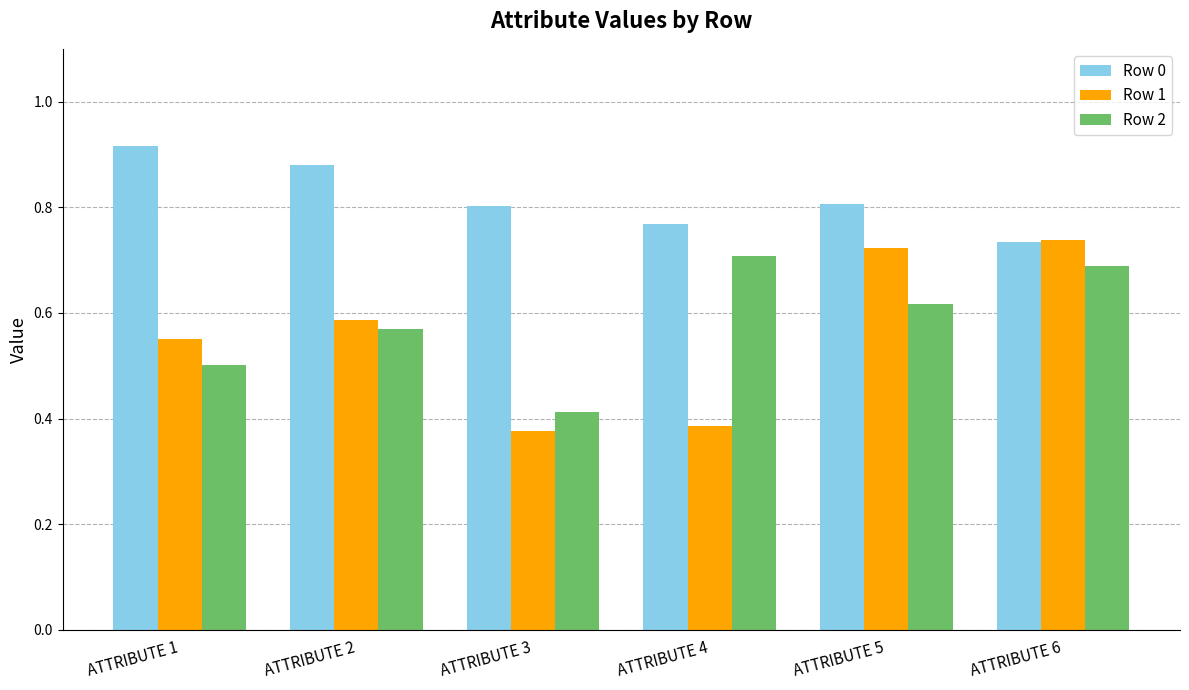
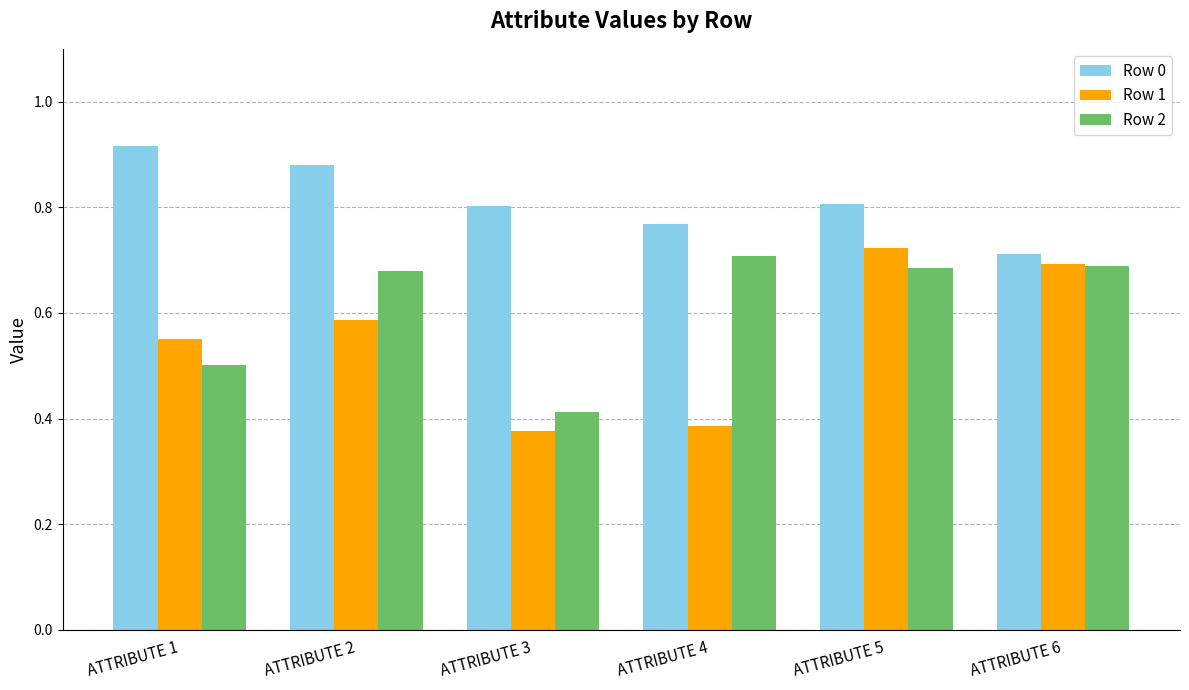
  {
    "Row 0": {
      "ATTRIBUTE 1": 0.92,
      "ATTRIBUTE 2": 0.88,
      "ATTRIBUTE 3": 0.80,
      "ATTRIBUTE 4": 0.77,
      "ATTRIBUTE 5": 0.81,
-     "ATTRIBUTE 6": 0.74
+     "ATTRIBUTE 6": 0.71
    },
    "Row 1": {
      "ATTRIBUTE 1": 0.55,
      "ATTRIBUTE 2": 0.59,
      "ATTRIBUTE 3": 0.38,
      "ATTRIBUTE 4": 0.39,
      "ATTRIBUTE 5": 0.72,
-     "ATTRIBUTE 6": 0.74
+     "ATTRIBUTE 6": 0.69
    },
    "Row 2": {
      "ATTRIBUTE 1": 0.50,
-     "ATTRIBUTE 2": 0.57,
+     "ATTRIBUTE 2": 0.68,
      "ATTRIBUTE 3": 0.41,
      "ATTRIBUTE 4": 0.71,
-     "ATTRIBUTE 5": 0.62,
+     "ATTRIBUTE 5": 0.69,
      "ATTRIBUTE 6": 0.69
    }
  }
